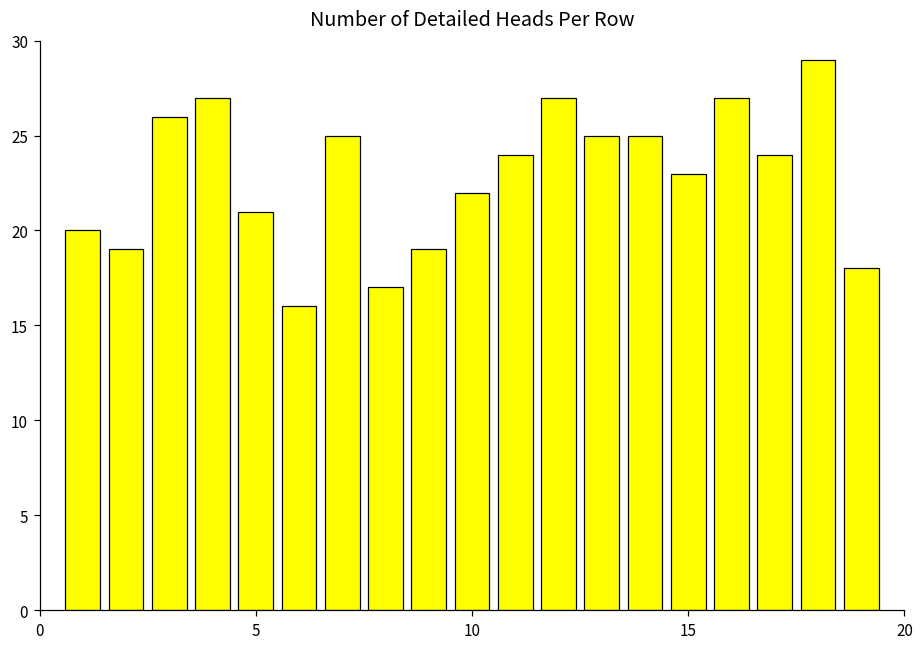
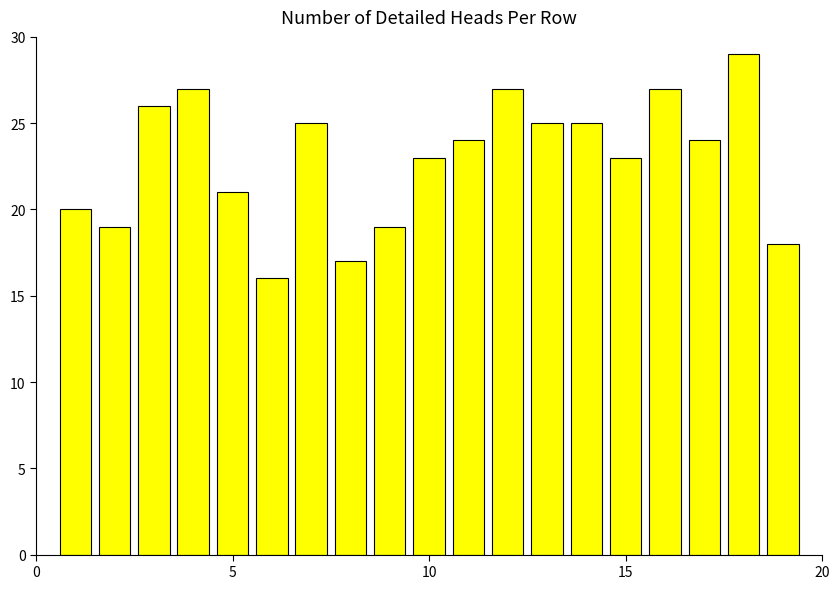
  {
    "5": 21,
-   "10": 22,
+   "10": 23,
    "15": 23
  }
